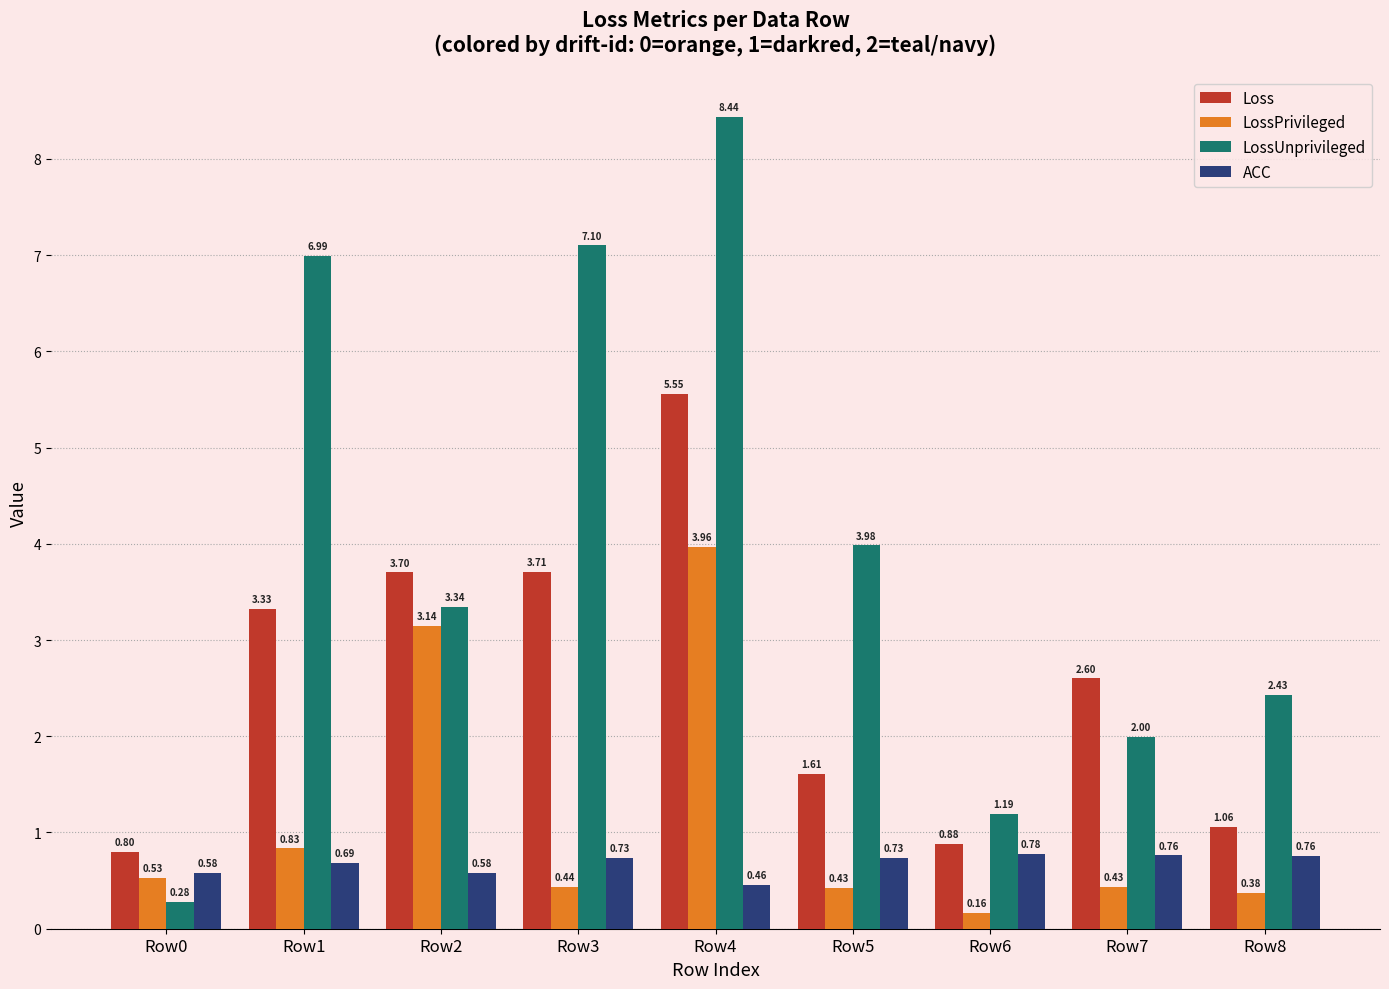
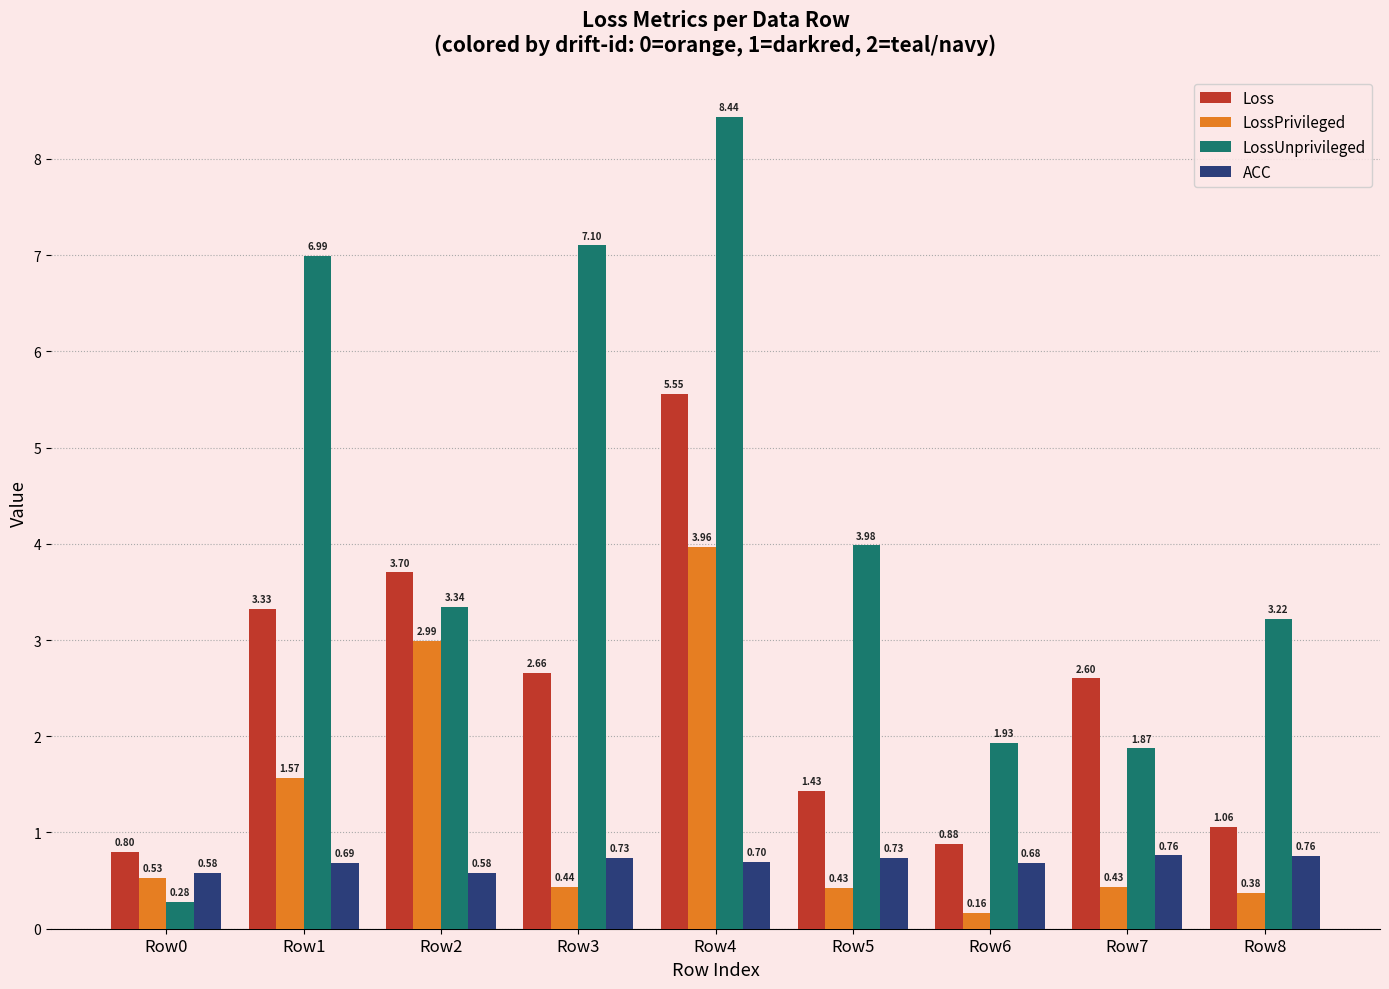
  {
    "Loss": {
      "Row0": 0.80,
      "Row1": 3.33,
      "Row2": 3.70,
-     "Row3": 3.71,
+     "Row3": 2.66,
      "Row4": 5.55,
-     "Row5": 1.61,
+     "Row5": 1.43,
      "Row6": 0.88,
      "Row7": 2.60,
      "Row8": 1.06
    },
    "LossPrivileged": {
      "Row0": 0.53,
-     "Row1": 0.83,
-     "Row2": 3.14,
+     "Row1": 1.57,
+     "Row2": 2.99,
      "Row3": 0.44,
      "Row4": 3.96,
      "Row5": 0.43,
      "Row6": 0.16,
      "Row7": 0.43,
      "Row8": 0.38
    },
    "LossUnprivileged": {
      "Row0": 0.28,
      "Row1": 6.99,
      "Row2": 3.34,
      "Row3": 7.10,
      "Row4": 8.44,
      "Row5": 3.98,
-     "Row6": 1.19,
-     "Row7": 2.00,
-     "Row8": 2.43
+     "Row6": 1.93,
+     "Row7": 1.87,
+     "Row8": 3.22
    },
    "ACC": {
      "Row0": 0.58,
      "Row1": 0.69,
      "Row2": 0.58,
      "Row3": 0.73,
-     "Row4": 0.46,
+     "Row4": 0.70,
      "Row5": 0.73,
-     "Row6": 0.78,
+     "Row6": 0.68,
      "Row7": 0.76,
      "Row8": 0.76
    }
  }
